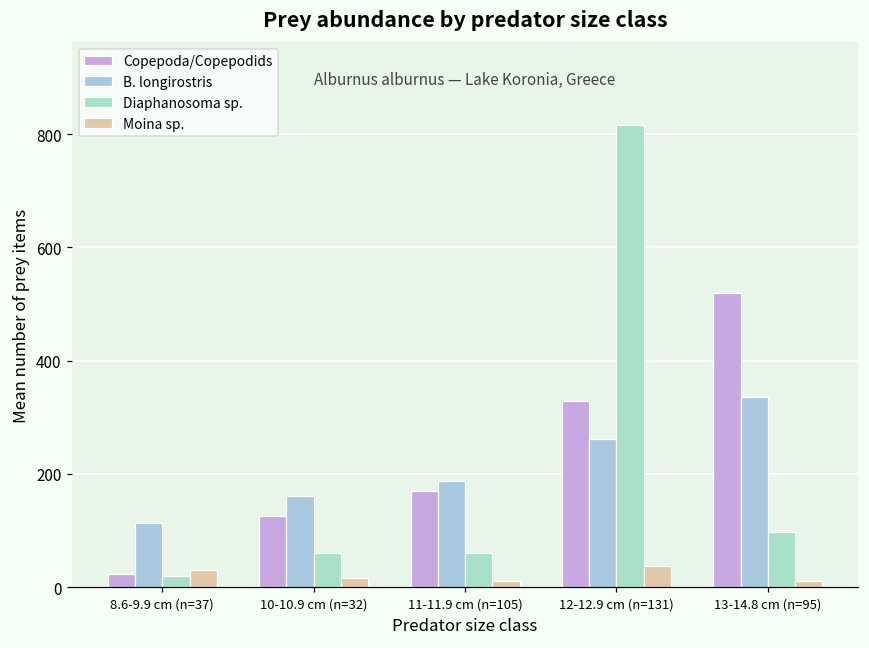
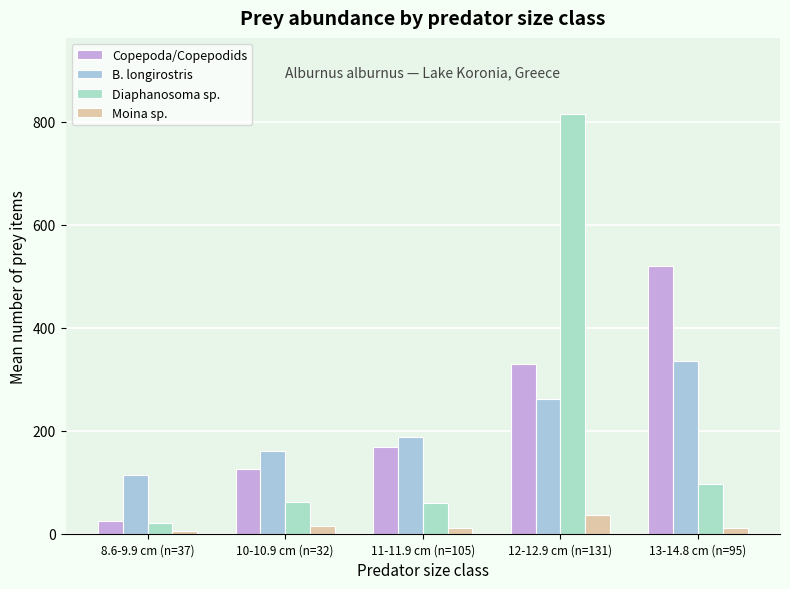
  {
    "Moina sp.": {
-     "8.6-9.9 cm (n=37)": 30,
+     "8.6-9.9 cm (n=37)": 0,
      "10-10.9 cm (n=32)": 20,
      "11-11.9 cm (n=105)": 10,
      "12-12.9 cm (n=131)": 40,
      "13-14.8 cm (n=95)": 10
    }
  }
